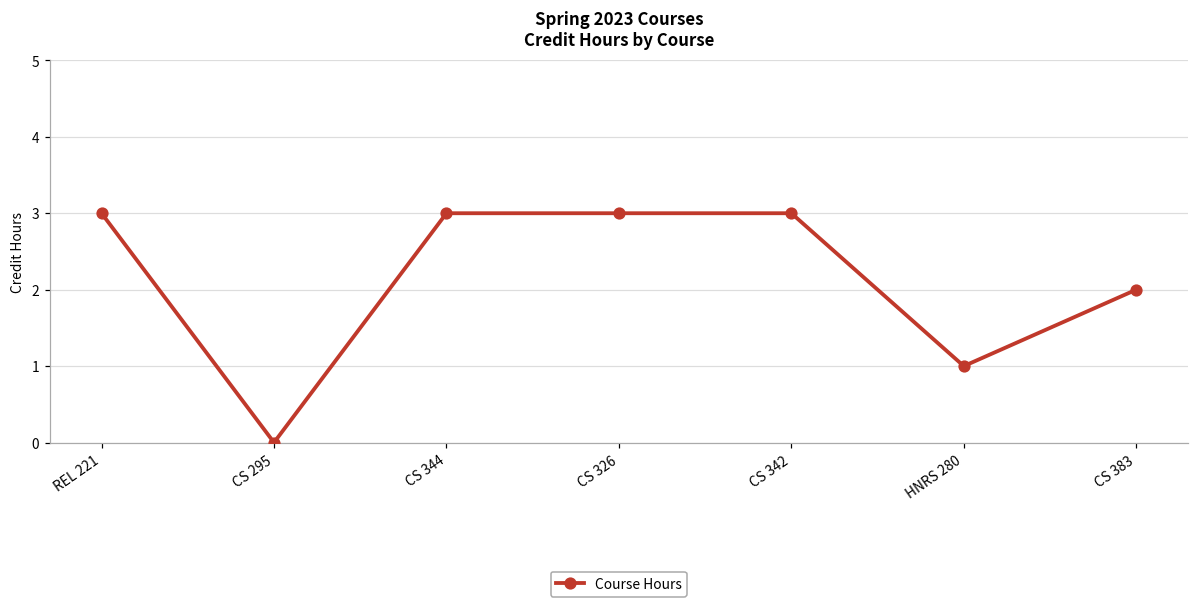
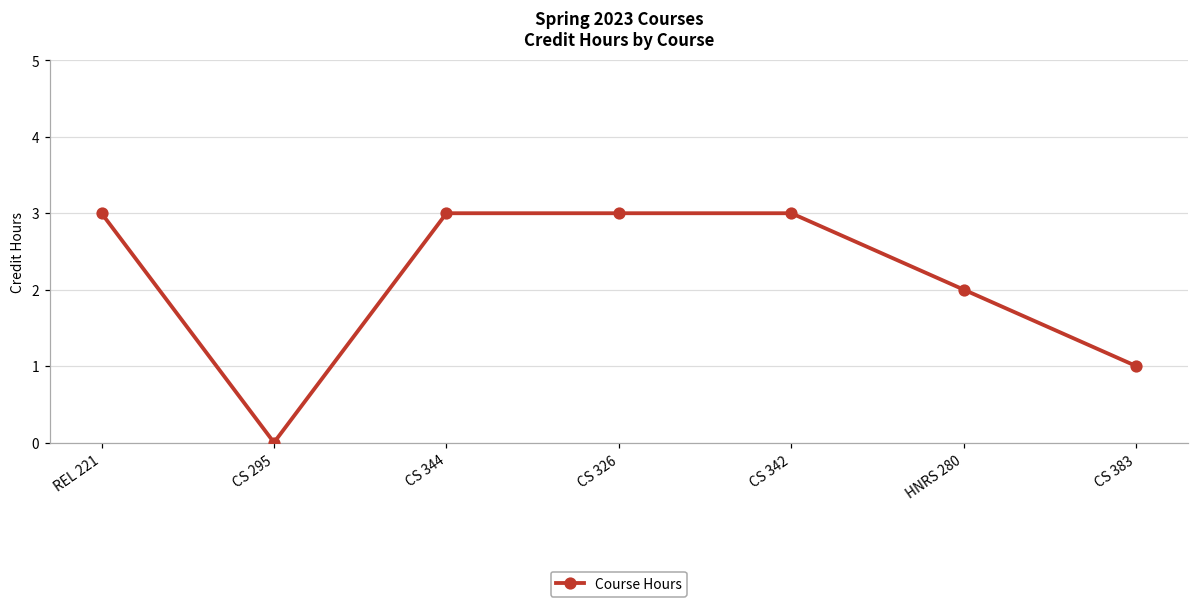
  {
    "REL 221": 3,
    "CS 295": 0,
    "CS 344": 3,
    "CS 326": 3,
    "CS 342": 3,
-   "HNRS 280": 1,
-   "CS 383": 2
+   "HNRS 280": 2,
+   "CS 383": 1
  }
